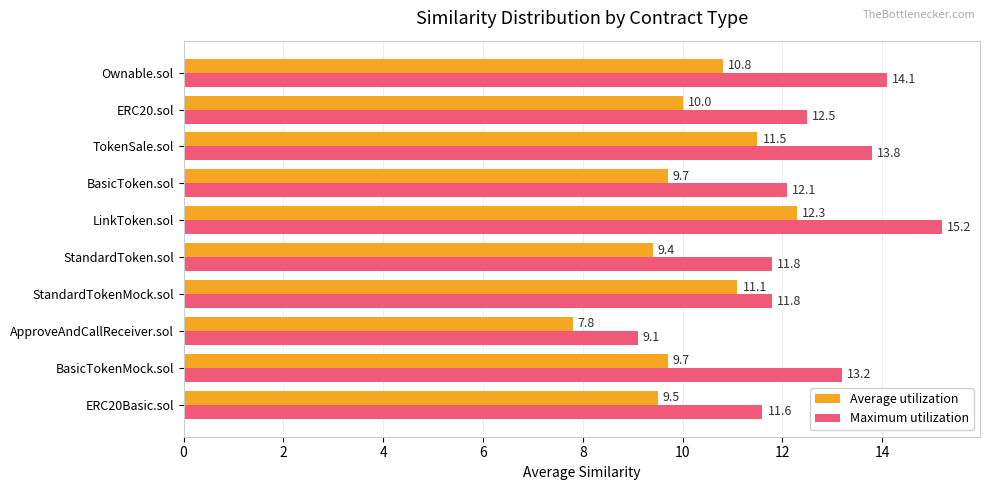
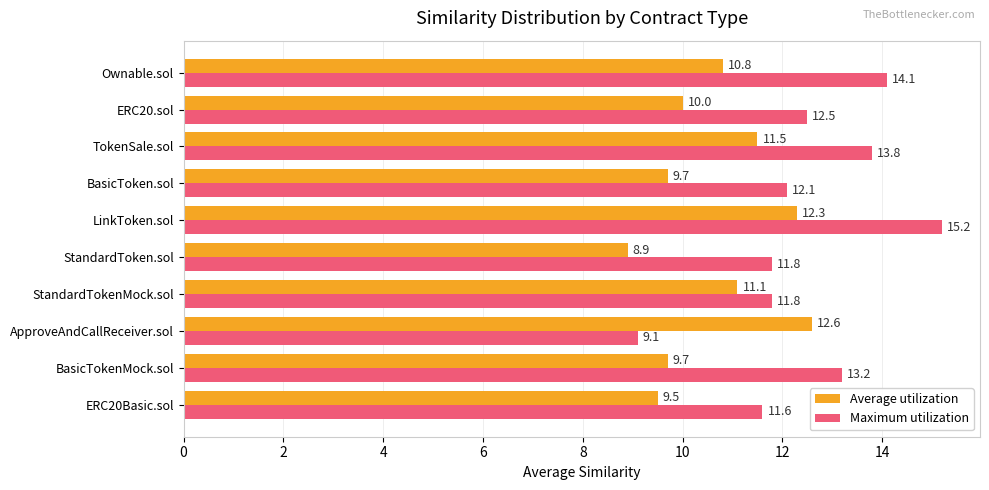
  {
    "Average utilization": {
      "Ownable.sol": 10.8,
      "ERC20.sol": 10.0,
      "TokenSale.sol": 11.5,
      "BasicToken.sol": 9.7,
      "LinkToken.sol": 12.3,
-     "StandardToken.sol": 9.4,
+     "StandardToken.sol": 8.9,
      "StandardTokenMock.sol": 11.1,
-     "ApproveAndCallReceiver.sol": 7.8,
+     "ApproveAndCallReceiver.sol": 12.6,
      "BasicTokenMock.sol": 9.7,
      "ERC20Basic.sol": 9.5
    },
    "Maximum utilization": {
      "Ownable.sol": 14.1,
      "ERC20.sol": 12.5,
      "TokenSale.sol": 13.8,
      "BasicToken.sol": 12.1,
      "LinkToken.sol": 15.2,
      "StandardToken.sol": 11.8,
      "StandardTokenMock.sol": 11.8,
      "ApproveAndCallReceiver.sol": 9.1,
      "BasicTokenMock.sol": 13.2,
      "ERC20Basic.sol": 11.6
    }
  }
